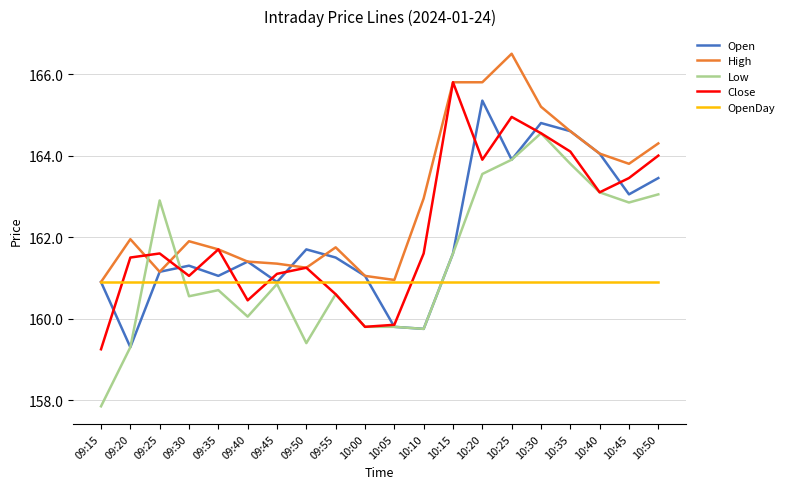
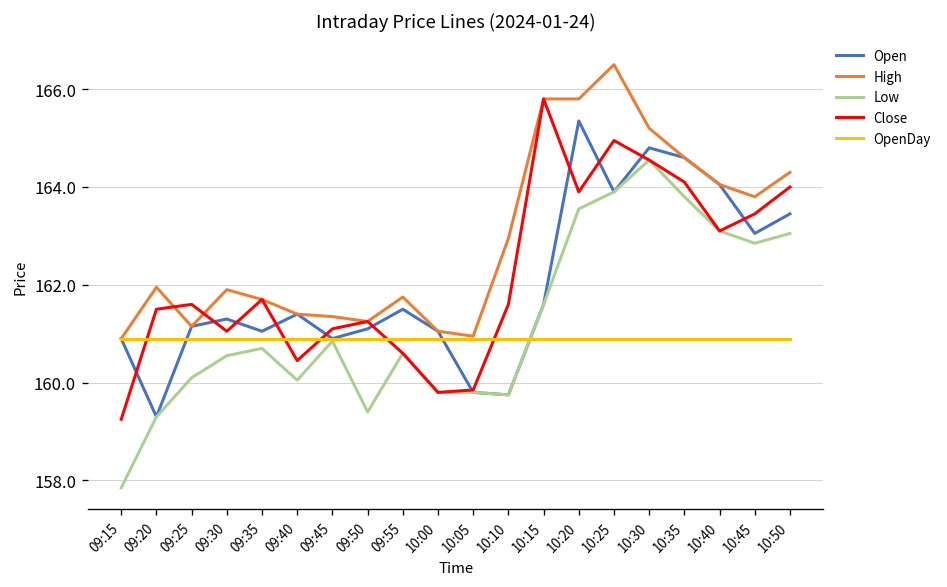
  {
    "Open": {
      "09:30": 161.3,
      "09:35": 161.1,
-     "09:50": 161.7,
+     "09:50": 161.1,
      "09:55": 161.5,
      "10:20": 165.4,
      "10:30": 164.8,
      "10:45": 163.1,
      "10:50": 163.5
    },
    "High": {
      "09:20": 162.0,
      "09:30": 161.9,
      "09:45": 161.4,
      "09:55": 161.8,
      "10:10": 163.0,
      "10:20": 165.8,
      "10:25": 166.5,
      "10:30": 165.2,
      "10:45": 163.8,
      "10:50": 164.3
    },
    "Low": {
      "09:15": 157.9,
-     "09:25": 162.9,
+     "09:25": 160.1,
      "09:30": 160.6,
      "09:35": 160.7,
      "09:40": 160.1,
      "09:50": 159.4,
      "10:20": 163.6,
      "10:35": 163.8,
      "10:45": 162.9,
      "10:50": 163.1
    },
    "Close": {
      "09:15": 159.3,
      "09:20": 161.5,
      "09:25": 161.6,
      "09:30": 161.1,
      "09:40": 160.5,
      "09:45": 161.1,
      "10:10": 161.6,
      "10:20": 163.9,
      "10:25": 165.0,
      "10:35": 164.1,
      "10:45": 163.5,
      "10:50": 164.0
    },
    "OpenDay": {
      "09:20": 160.9,
      "09:25": 160.9,
      "09:30": 160.9,
      "09:35": 160.9,
      "09:40": 160.9,
      "09:50": 160.9,
      "09:55": 160.9,
      "10:00": 160.9,
      "10:10": 160.9,
      "10:15": 160.9,
      "10:20": 160.9,
      "10:25": 160.9,
      "10:30": 160.9,
      "10:35": 160.9,
      "10:40": 160.9,
      "10:45": 160.9,
      "10:50": 160.9
    }
  }
